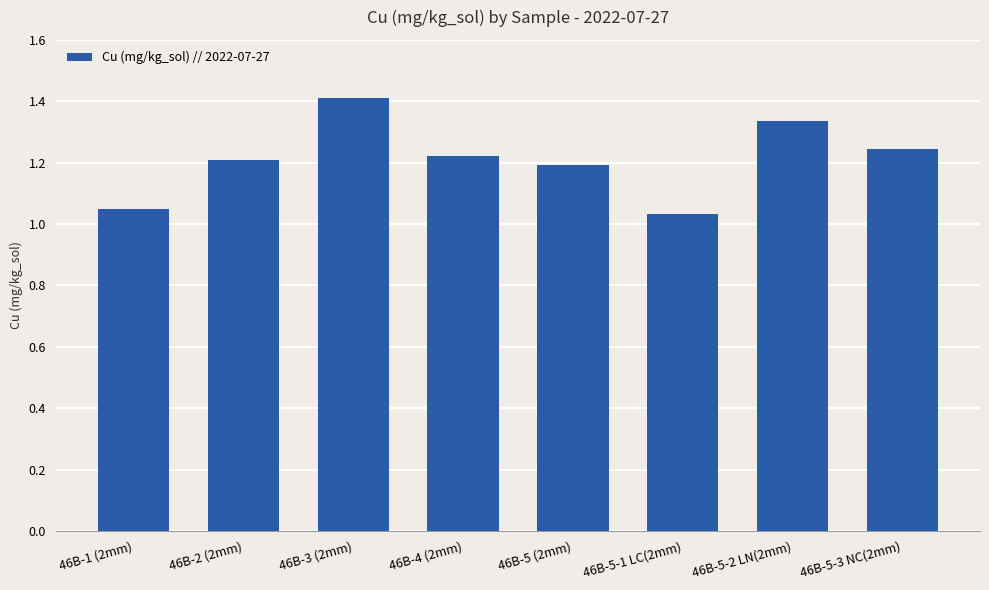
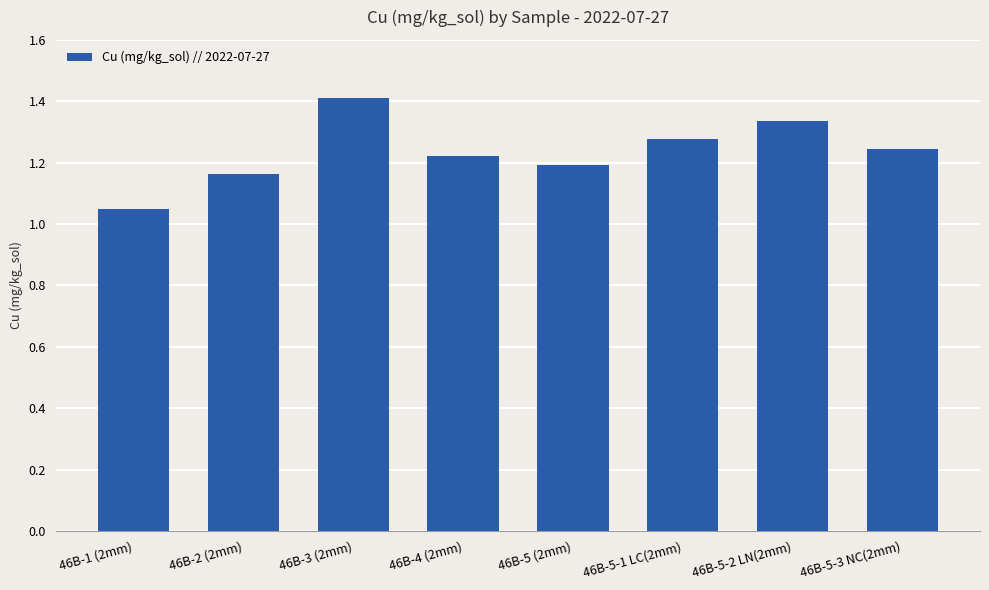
  {
    "46B-1 (2mm)": 1.05,
-   "46B-2 (2mm)": 1.21,
+   "46B-2 (2mm)": 1.16,
    "46B-3 (2mm)": 1.41,
    "46B-4 (2mm)": 1.22,
    "46B-5 (2mm)": 1.19,
-   "46B-5-1 LC(2mm)": 1.03,
+   "46B-5-1 LC(2mm)": 1.28,
    "46B-5-2 LN(2mm)": 1.34,
    "46B-5-3 NC(2mm)": 1.25
  }
